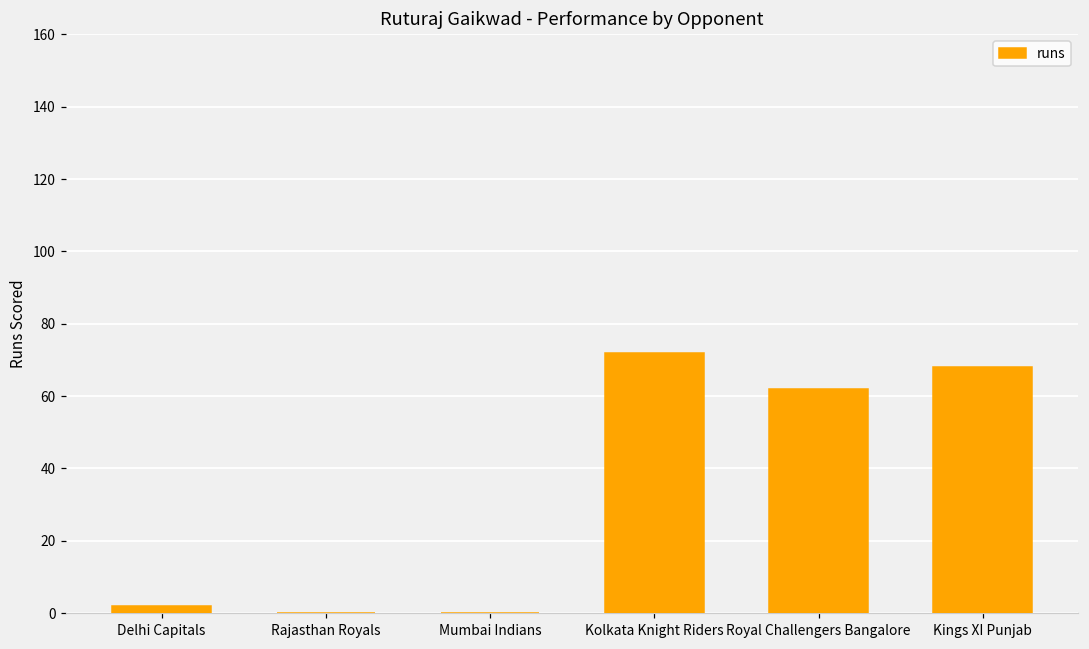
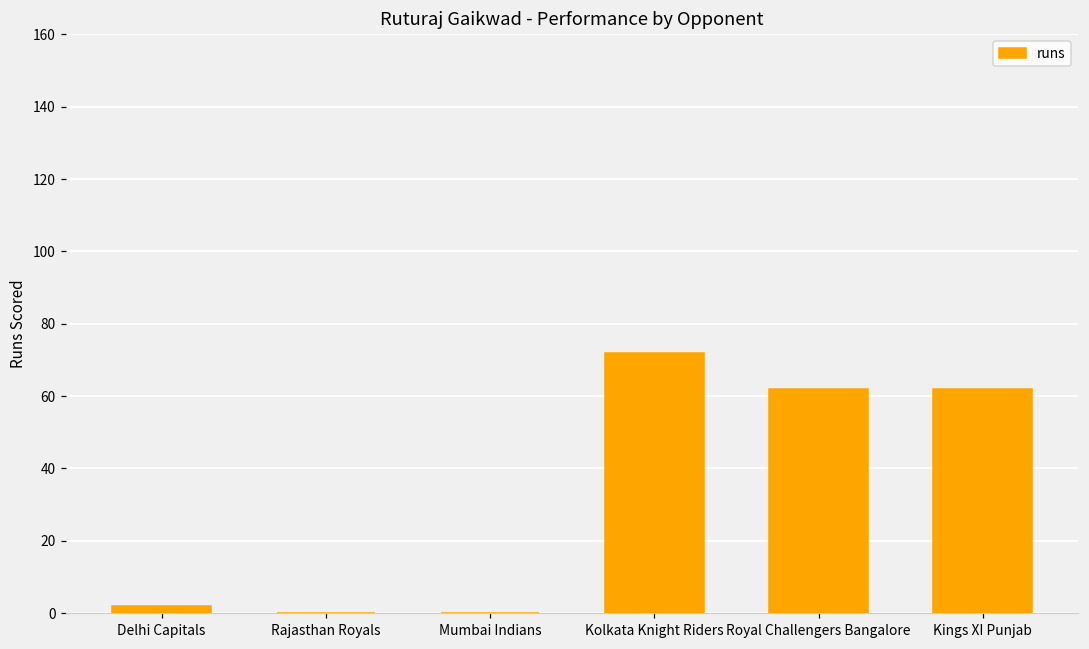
  {
    "Delhi Capitals": 2,
    "Rajasthan Royals": 0,
    "Mumbai Indians": 0,
    "Kolkata Knight Riders": 72,
    "Royal Challengers Bangalore": 62,
-   "Kings XI Punjab": 68
+   "Kings XI Punjab": 62
  }
